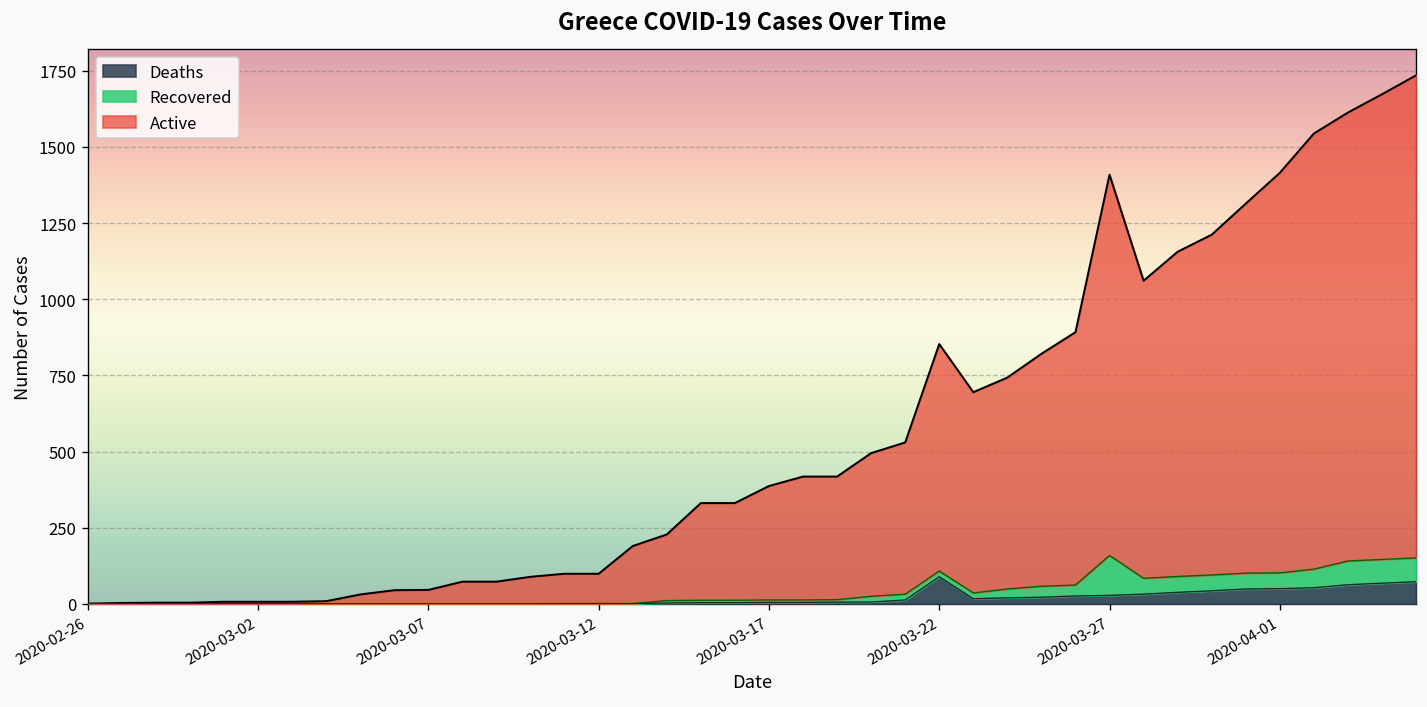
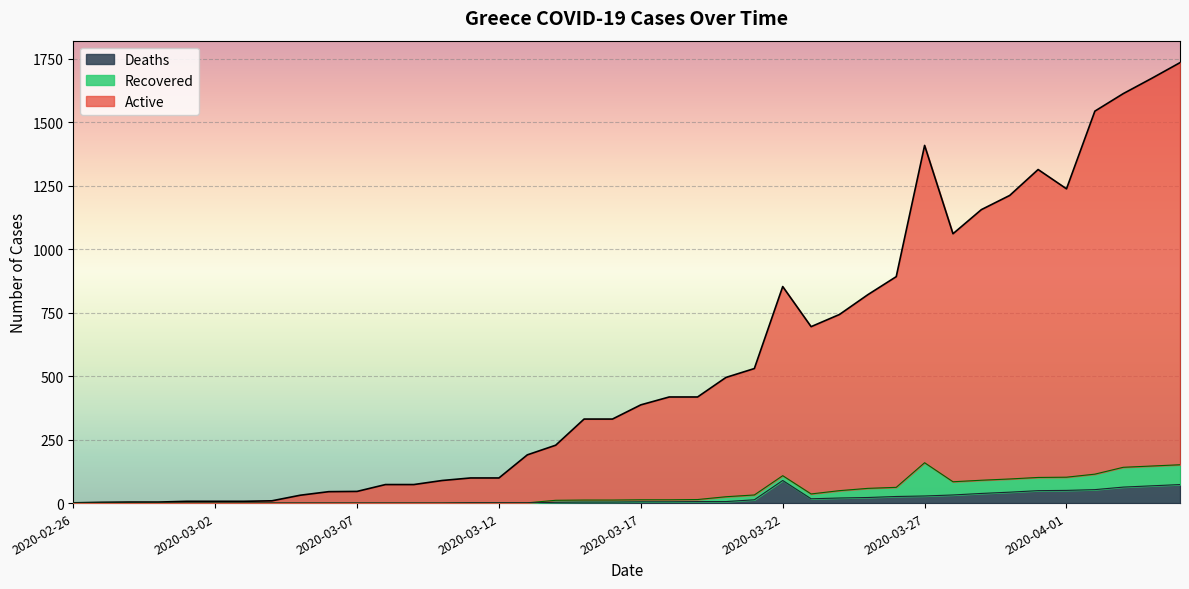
  {
    "Deaths": {
      "2020-03-22": 90,
      "2020-03-27": 30,
      "2020-04-01": 50
    },
    "Recovered": {
      "2020-03-22": 20,
      "2020-03-27": 130,
      "2020-04-01": 50
    },
    "Active": {
      "2020-03-07": 50,
      "2020-03-12": 100,
      "2020-03-17": 370,
      "2020-03-22": 750,
      "2020-03-27": 1250,
-     "2020-04-01": 1310
+     "2020-04-01": 1140
    }
  }
